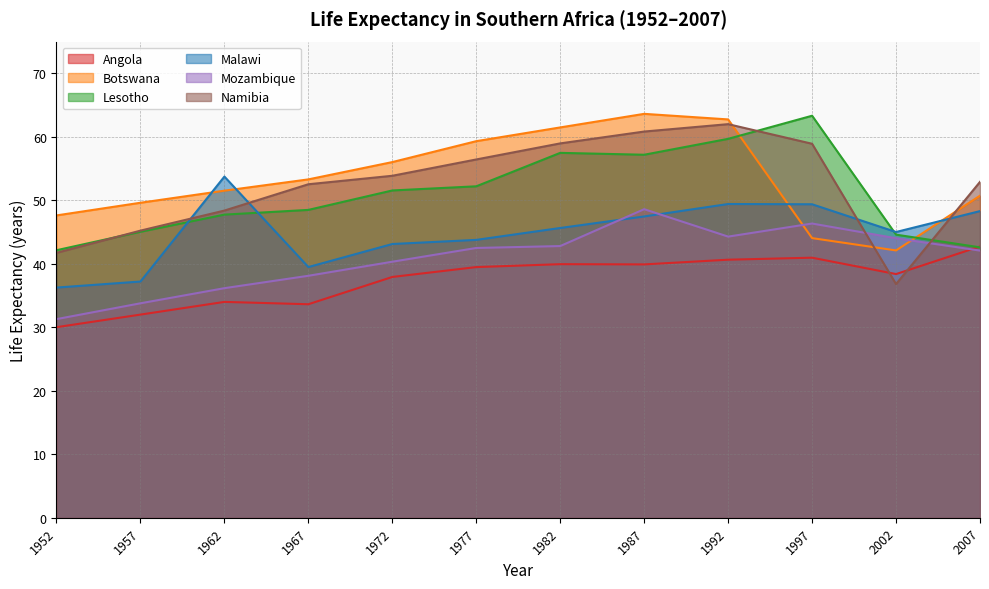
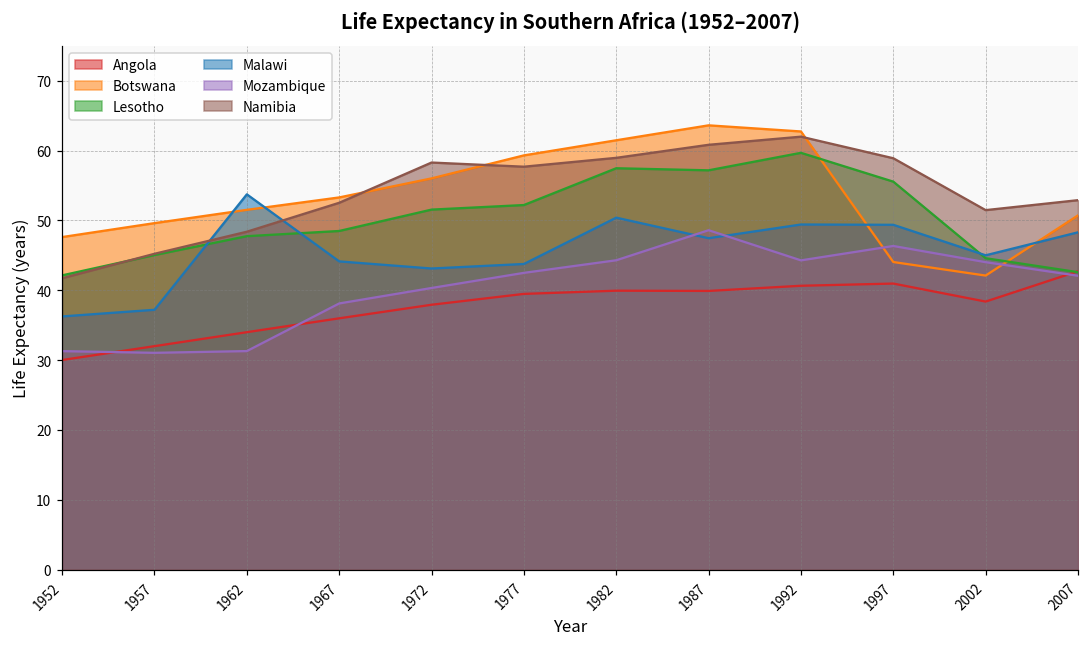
  {
    "Angola": {
      "1952": 30,
      "1957": 32,
      "1962": 34,
-     "1967": 34,
+     "1967": 36,
      "1972": 38,
      "1977": 39,
      "1982": 40,
      "1987": 40,
      "1992": 41,
      "1997": 41,
      "2002": 38
    },
    "Botswana": {
      "1952": 48,
      "1957": 50,
      "1962": 52,
      "1967": 53,
      "1972": 56,
      "1977": 59,
      "1982": 61,
      "1987": 64,
      "1992": 63,
      "1997": 44,
      "2002": 42,
      "2007": 51
    },
    "Lesotho": {
      "1952": 42,
      "1962": 48,
      "1967": 48,
      "1972": 52,
      "1977": 52,
      "1982": 57,
      "1987": 57,
      "1992": 60,
-     "1997": 63,
+     "1997": 56,
      "2002": 45
    },
    "Malawi": {
      "1952": 36,
      "1957": 37,
      "1962": 54,
-     "1967": 39,
+     "1967": 44,
      "1972": 43,
      "1977": 44,
-     "1982": 46,
+     "1982": 50,
      "1987": 47,
      "1992": 49,
      "1997": 49,
      "2002": 45,
      "2007": 48
    },
    "Mozambique": {
      "1952": 31,
-     "1957": 34,
-     "1962": 36,
+     "1957": 31,
+     "1962": 31,
      "1967": 38,
      "1972": 40,
      "1977": 42,
-     "1982": 43,
+     "1982": 44,
      "1987": 49,
      "1992": 44,
      "1997": 46,
      "2002": 44,
      "2007": 42
    },
    "Namibia": {
      "1952": 42,
      "1962": 48,
      "1967": 53,
-     "1972": 54,
-     "1977": 56,
+     "1972": 58,
+     "1977": 58,
      "1982": 59,
      "1987": 61,
      "1992": 62,
      "1997": 59,
-     "2002": 37,
+     "2002": 51,
      "2007": 53
    }
  }
